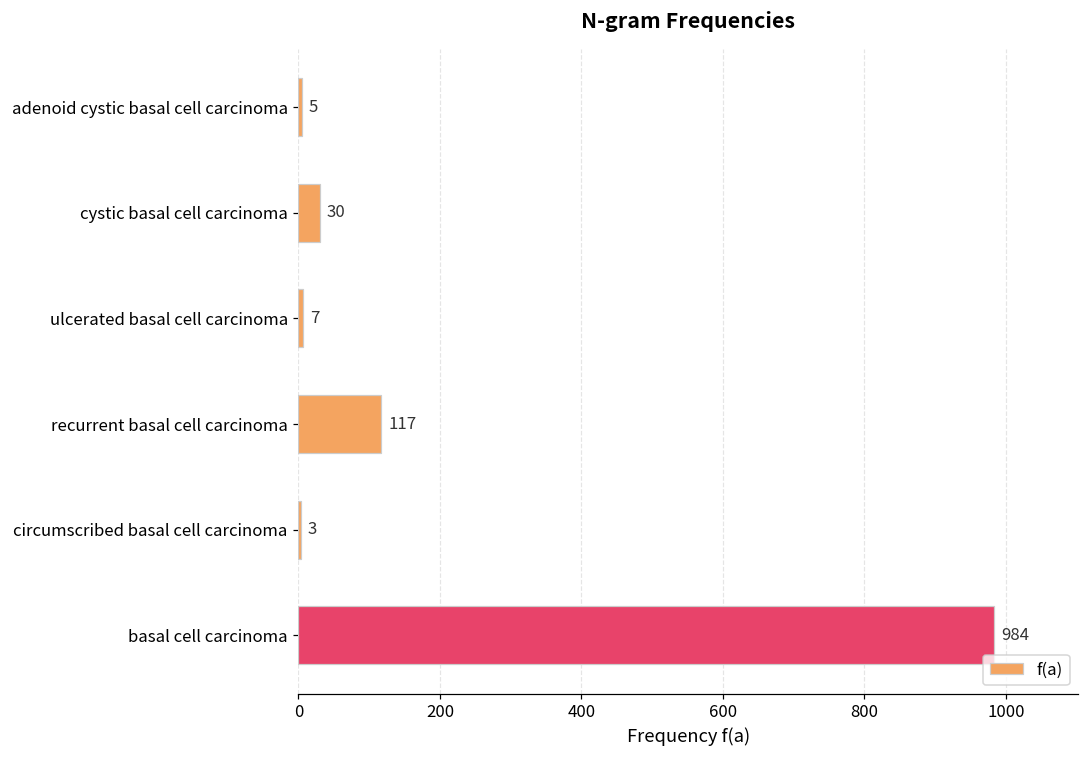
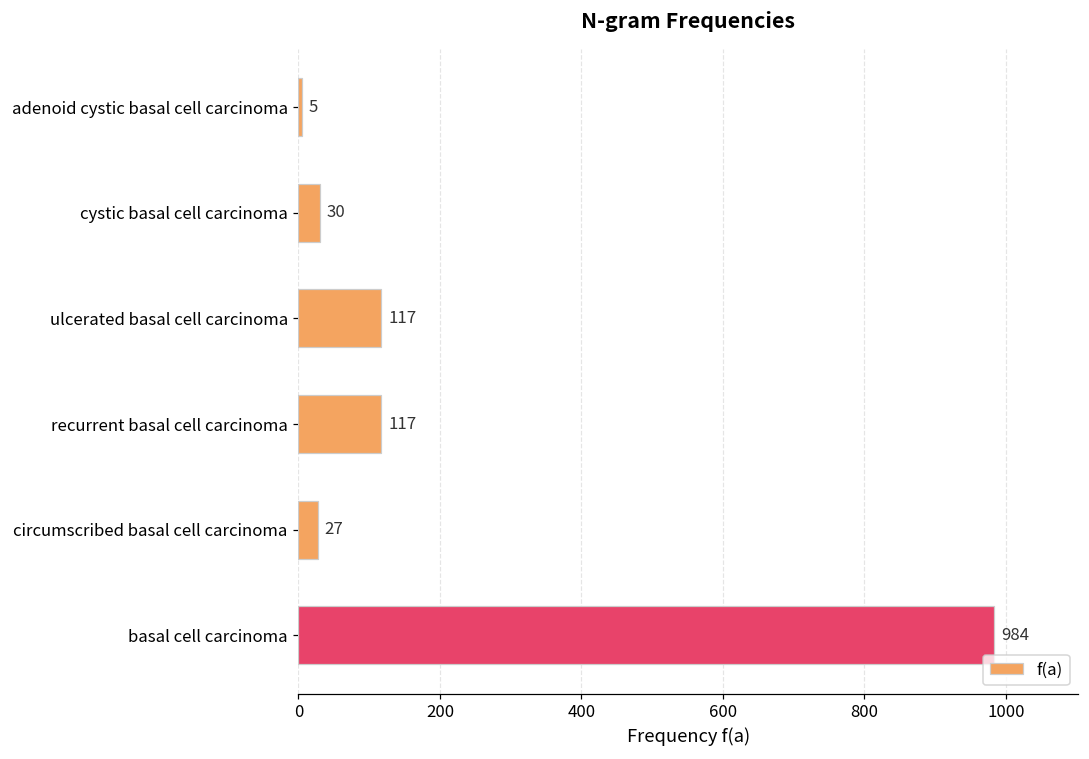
  {
    "adenoid cystic basal cell carcinoma": 5,
    "cystic basal cell carcinoma": 30,
-   "ulcerated basal cell carcinoma": 7,
+   "ulcerated basal cell carcinoma": 117,
    "recurrent basal cell carcinoma": 117,
-   "circumscribed basal cell carcinoma": 3,
+   "circumscribed basal cell carcinoma": 27,
    "basal cell carcinoma": 984
  }
